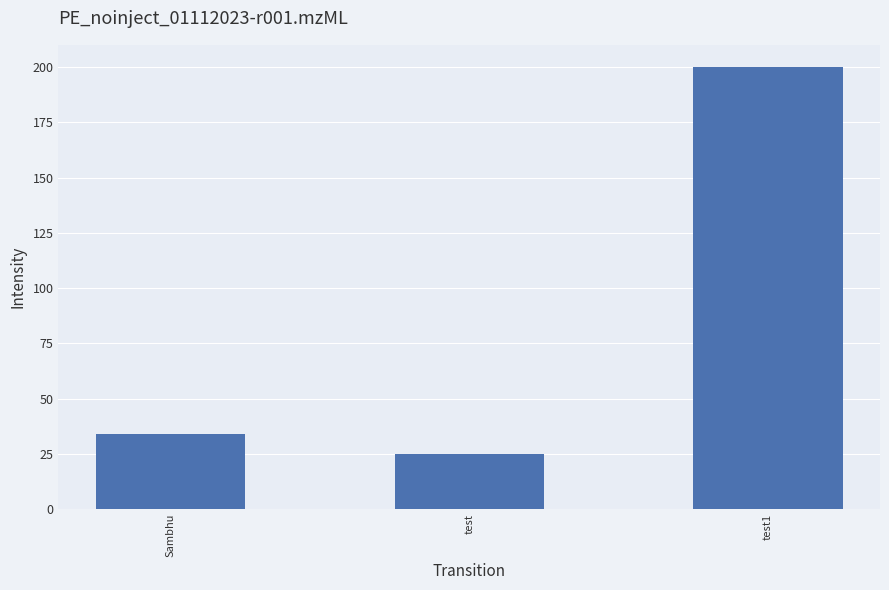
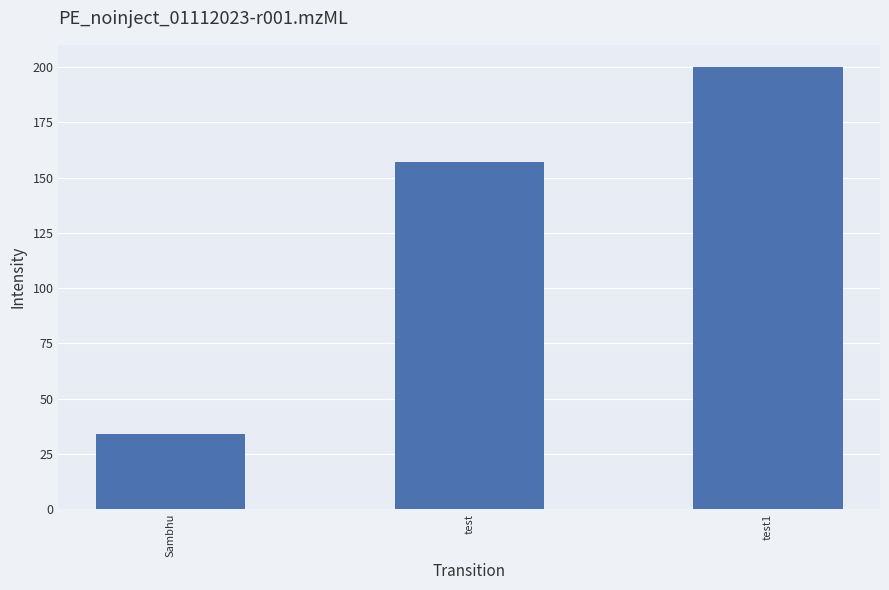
  {
    "Sambhu": 34,
-   "test": 25,
+   "test": 157,
    "test1": 200
  }
